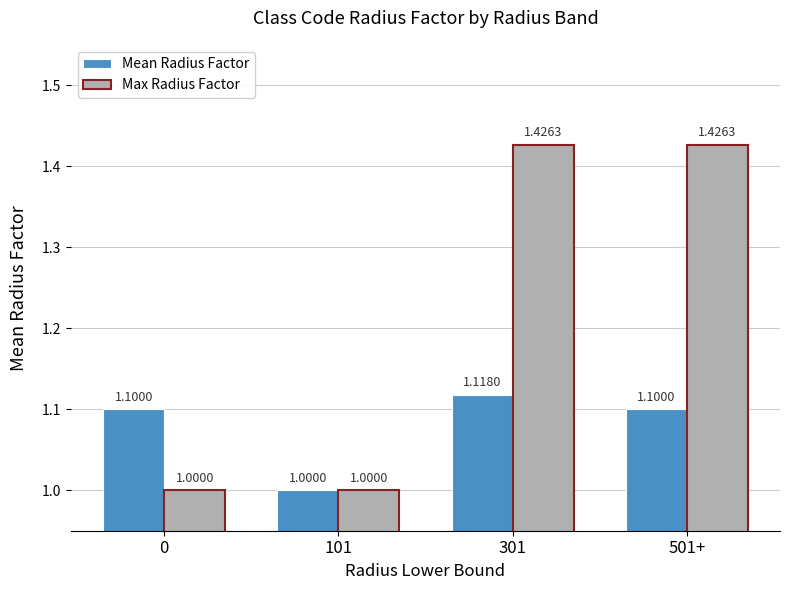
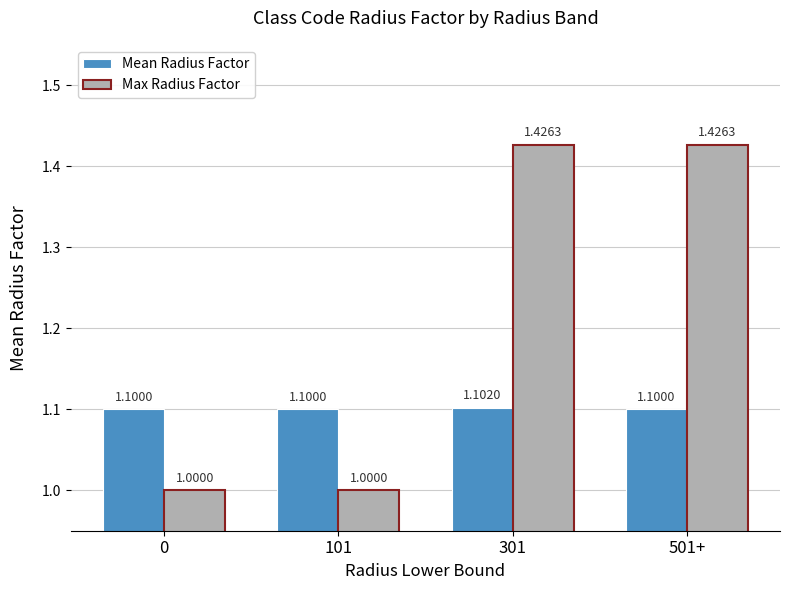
  {
    "Mean Radius Factor": {
      "0": 1.1000,
-     "101": 1.0000,
-     "301": 1.1180,
+     "101": 1.1000,
+     "301": 1.1020,
      "501+": 1.1000
    },
    "Max Radius Factor": {
      "0": 1.0000,
      "101": 1.0000,
      "301": 1.4263,
      "501+": 1.4263
    }
  }
